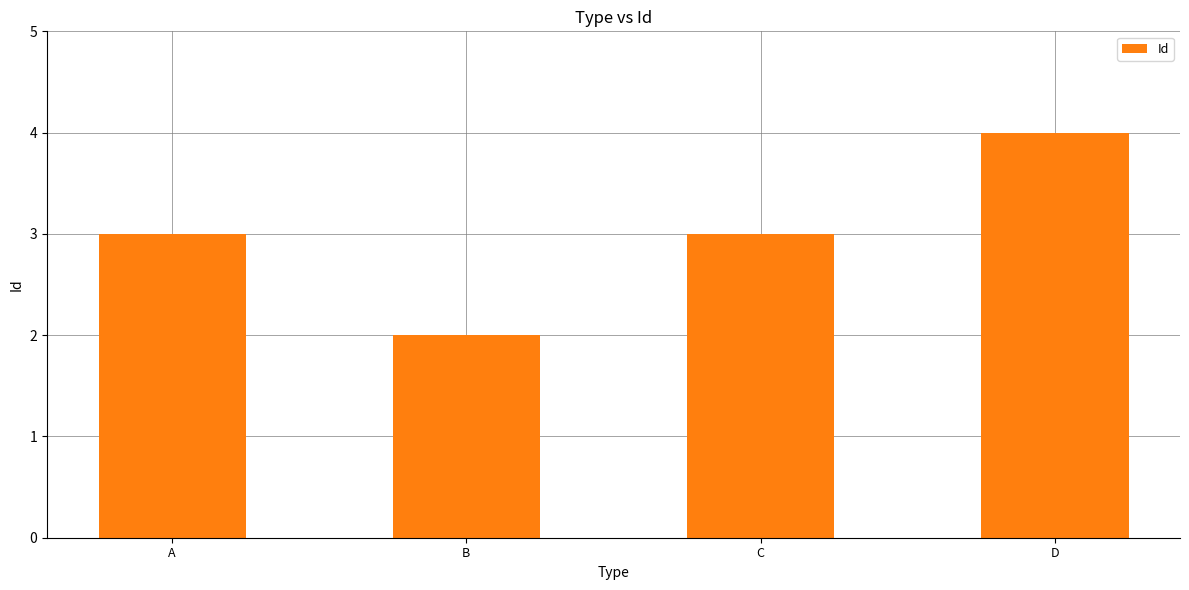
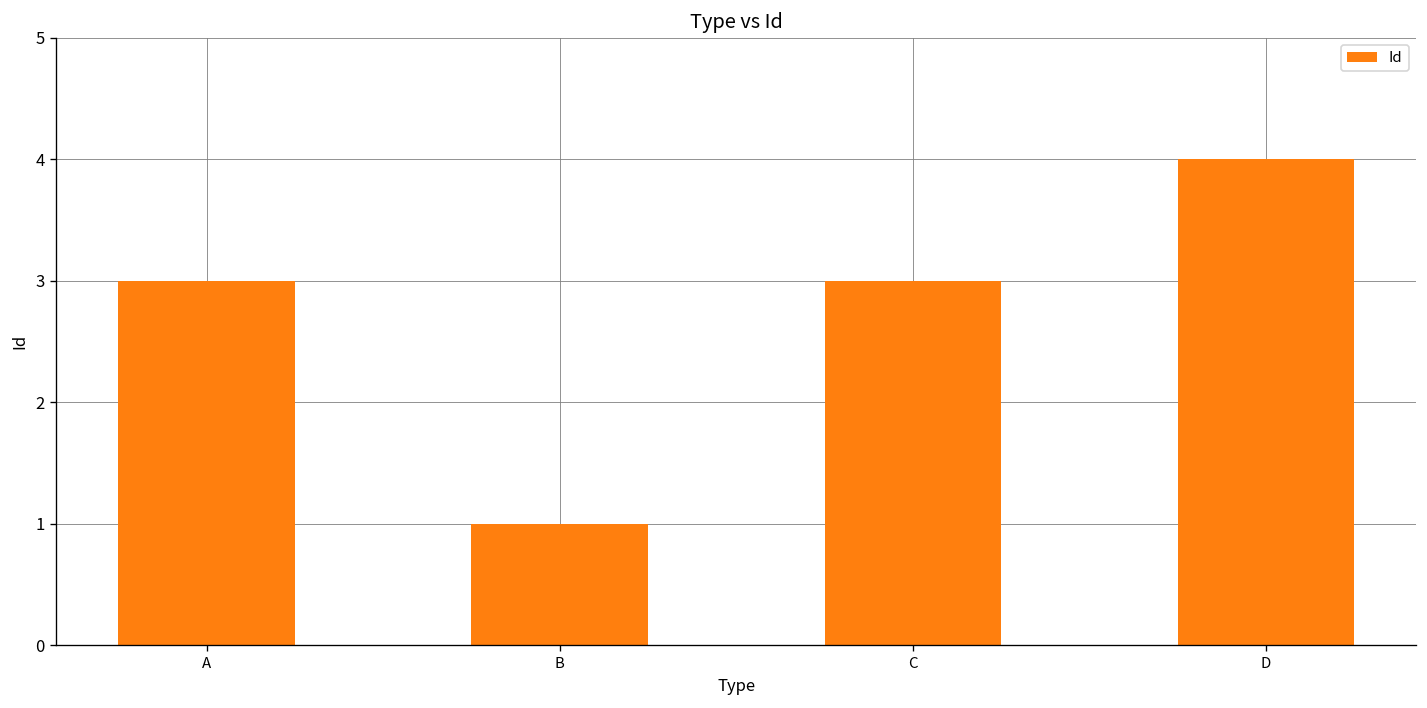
  {
    "A": 3,
-   "B": 2,
+   "B": 1,
    "C": 3,
    "D": 4
  }
